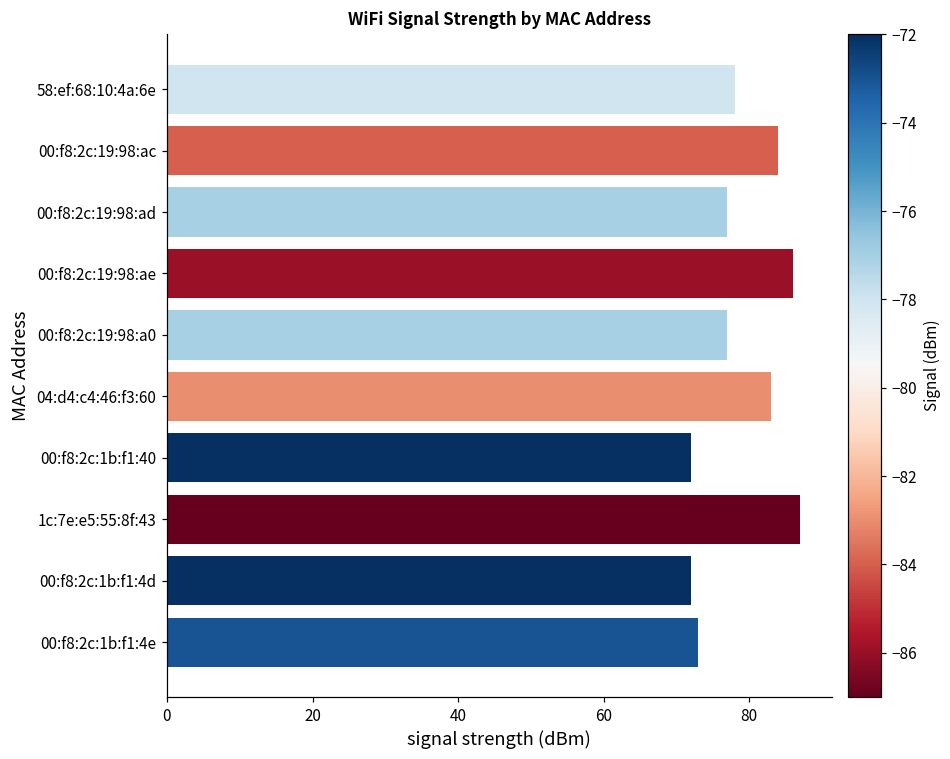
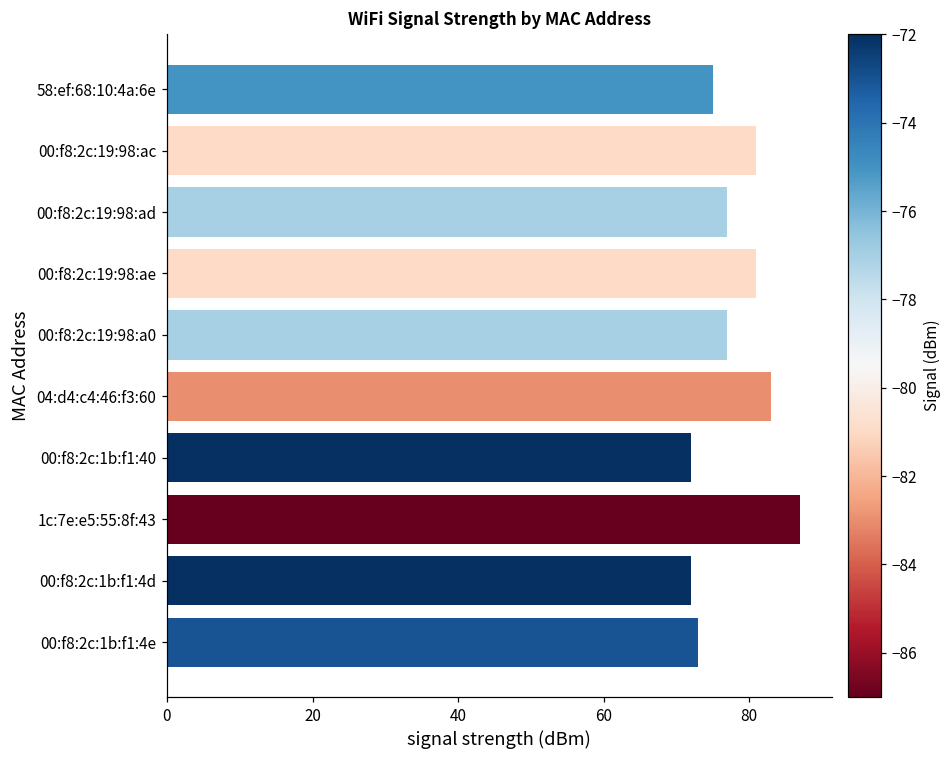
  {
-   "58:ef:68:10:4a:6e": 78,
-   "00:f8:2c:19:98:ac": 84,
+   "58:ef:68:10:4a:6e": 75,
+   "00:f8:2c:19:98:ac": 81,
    "00:f8:2c:19:98:ad": 77,
-   "00:f8:2c:19:98:ae": 86,
+   "00:f8:2c:19:98:ae": 81,
    "00:f8:2c:19:98:a0": 77,
    "04:d4:c4:46:f3:60": 83,
    "00:f8:2c:1b:f1:40": 72,
    "1c:7e:e5:55:8f:43": 87,
    "00:f8:2c:1b:f1:4d": 72,
    "00:f8:2c:1b:f1:4e": 73
  }
